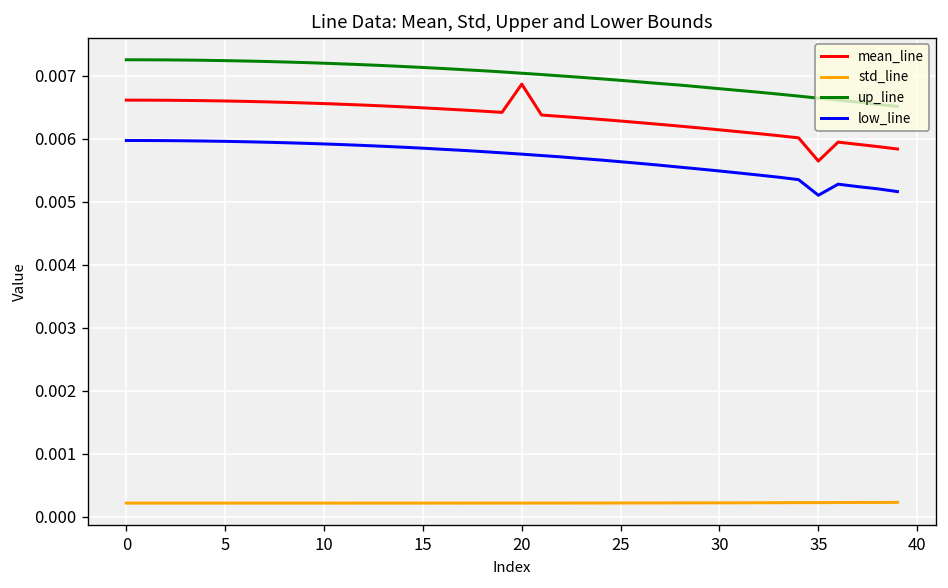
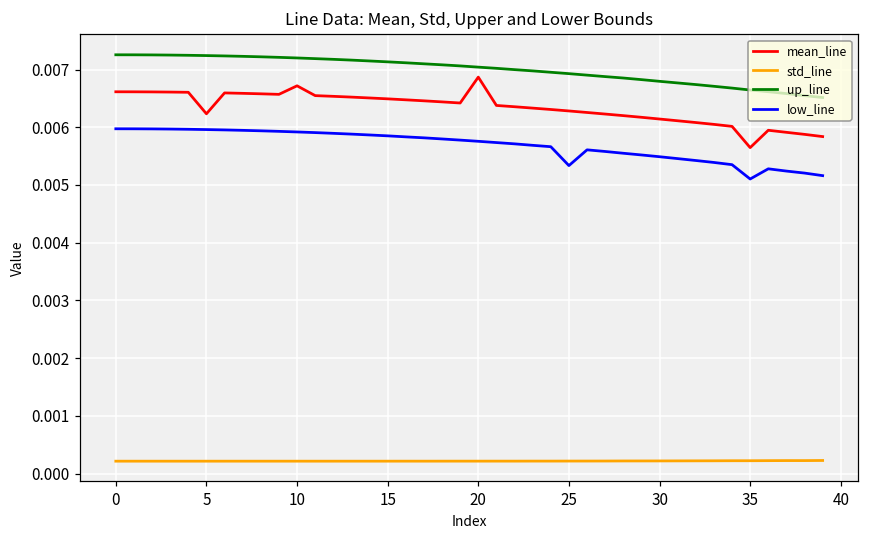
  {
    "mean_line": {
      "0": 0.0066,
-     "5": 0.0066,
-     "10": 0.0066,
+     "5": 0.0062,
+     "10": 0.0067,
      "15": 0.0065,
      "20": 0.0069,
      "25": 0.0063,
      "30": 0.0061,
      "35": 0.0056
    },
    "std_line": {
      "0": 0.0002,
      "5": 0.0002,
      "10": 0.0002,
      "15": 0.0002,
      "20": 0.0002,
      "25": 0.0002,
      "30": 0.0002,
      "35": 0.0002
    },
    "up_line": {
      "0": 0.0073,
      "5": 0.0072,
      "10": 0.0072,
      "15": 0.0071,
      "20": 0.0070,
      "25": 0.0069,
      "30": 0.0068
    },
    "low_line": {
      "0": 0.0060,
      "5": 0.0060,
      "10": 0.0059,
      "15": 0.0059,
      "20": 0.0058,
-     "25": 0.0056,
+     "25": 0.0053,
      "30": 0.0055,
      "35": 0.0051
    }
  }
